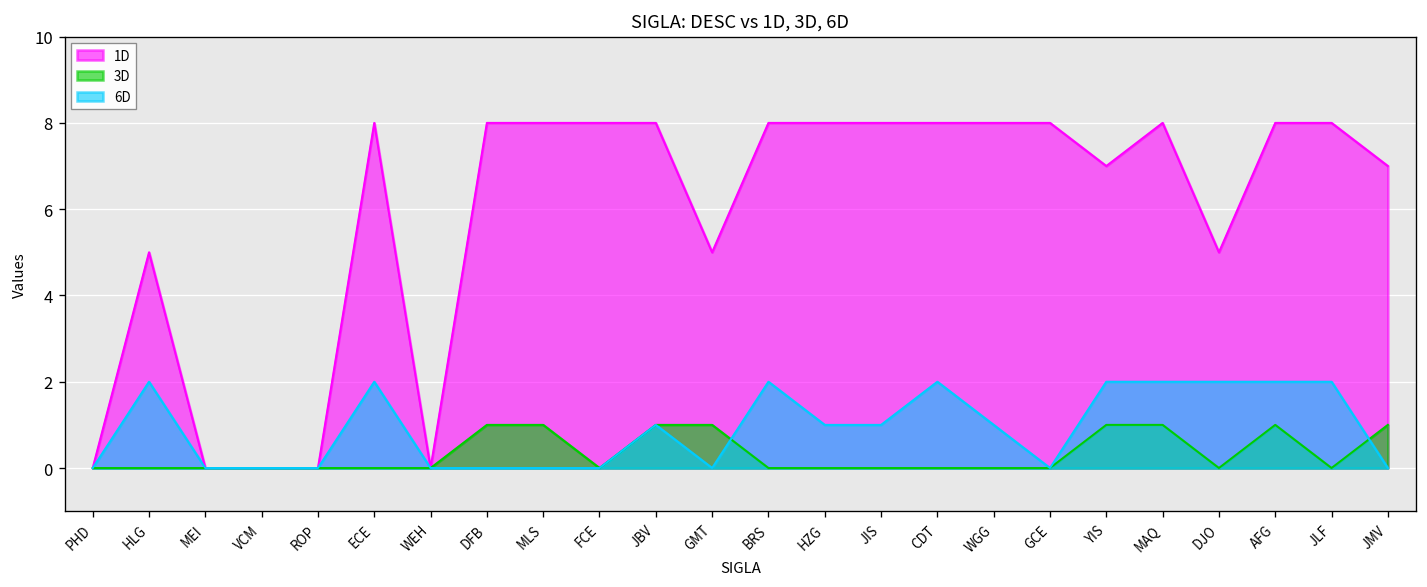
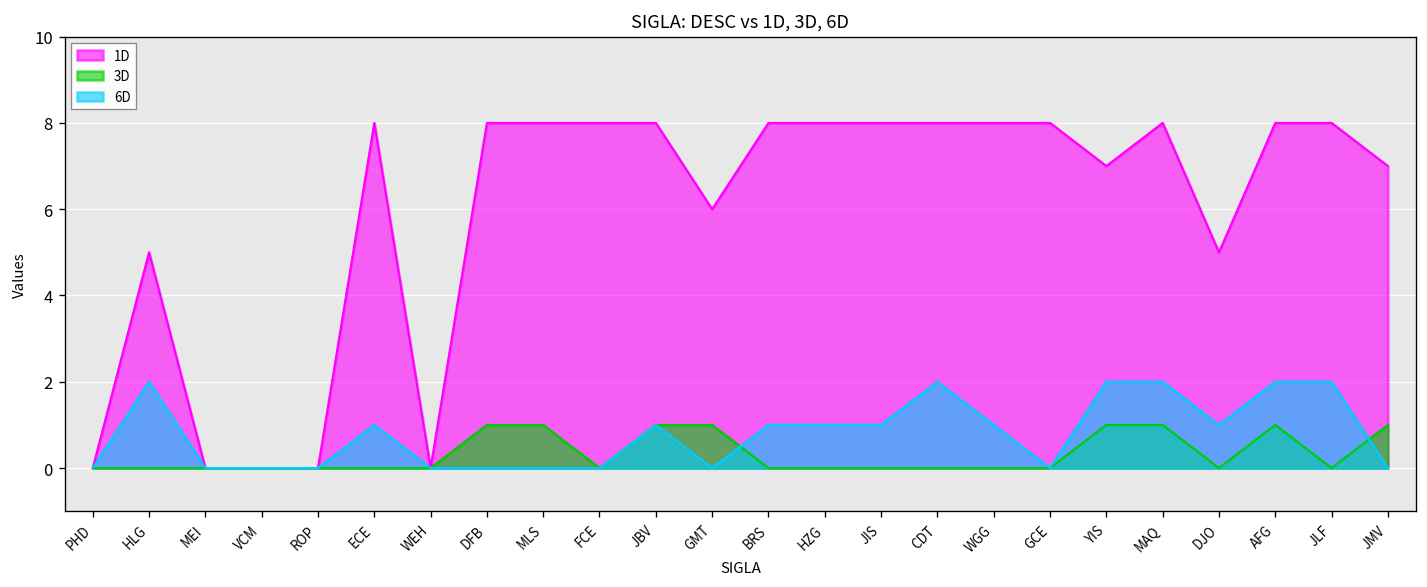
  {
    "1D": {
      "HLG": 5,
      "ECE": 8,
      "DFB": 8,
      "MLS": 8,
      "FCE": 8,
      "JBV": 8,
-     "GMT": 5,
+     "GMT": 6,
      "BRS": 8,
      "HZG": 8,
      "JIS": 8,
      "CDT": 8,
      "WGG": 8,
      "GCE": 8,
      "YIS": 7,
      "MAQ": 8,
      "DJO": 5,
      "AFG": 8,
      "JLF": 8,
      "JMV": 7
    },
    "3D": {
      "HLG": 0,
      "ECE": 0,
      "DFB": 1,
      "MLS": 1,
      "GMT": 1,
      "BRS": 0,
      "HZG": 0,
      "JIS": 0,
      "CDT": 0,
      "WGG": 0,
      "YIS": 1,
      "MAQ": 1,
      "DJO": 0,
      "AFG": 1,
      "JLF": 0,
      "JMV": 1
    },
    "6D": {
      "HLG": 2,
-     "ECE": 2,
+     "ECE": 1,
      "DFB": 0,
      "MLS": 0,
      "GMT": 0,
-     "BRS": 2,
+     "BRS": 1,
      "HZG": 1,
      "JIS": 1,
      "CDT": 2,
      "WGG": 1,
      "YIS": 2,
      "MAQ": 2,
-     "DJO": 2,
+     "DJO": 1,
      "AFG": 2,
      "JLF": 2,
      "JMV": 0
    }
  }
